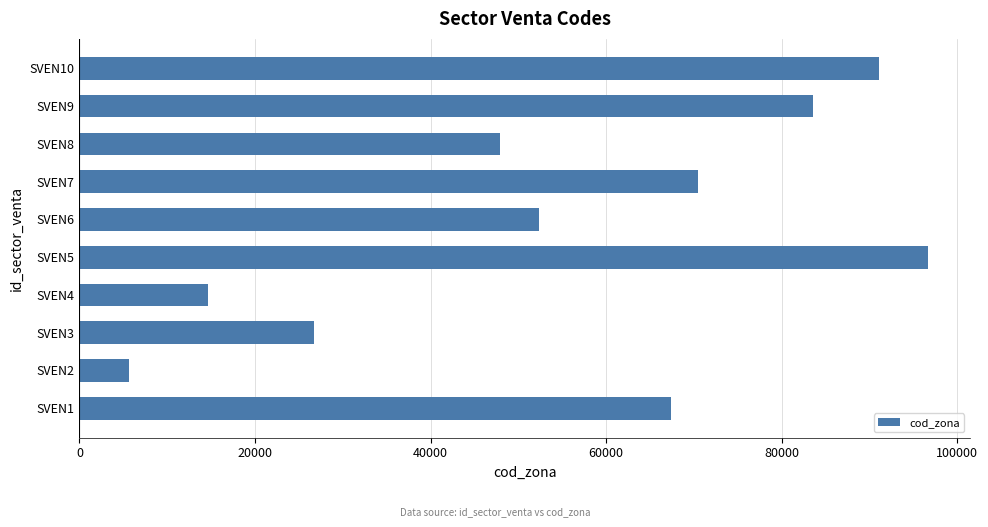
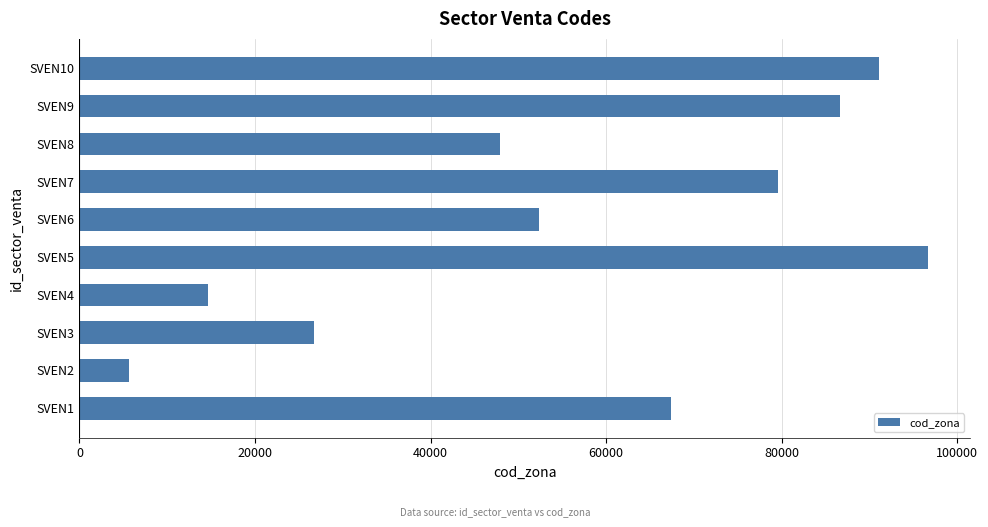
  {
    "SVEN10": 91000,
-   "SVEN9": 84000,
+   "SVEN9": 87000,
    "SVEN8": 48000,
-   "SVEN7": 70000,
+   "SVEN7": 80000,
    "SVEN6": 52000,
    "SVEN5": 97000,
    "SVEN4": 15000,
    "SVEN3": 27000,
    "SVEN2": 6000,
    "SVEN1": 67000
  }
